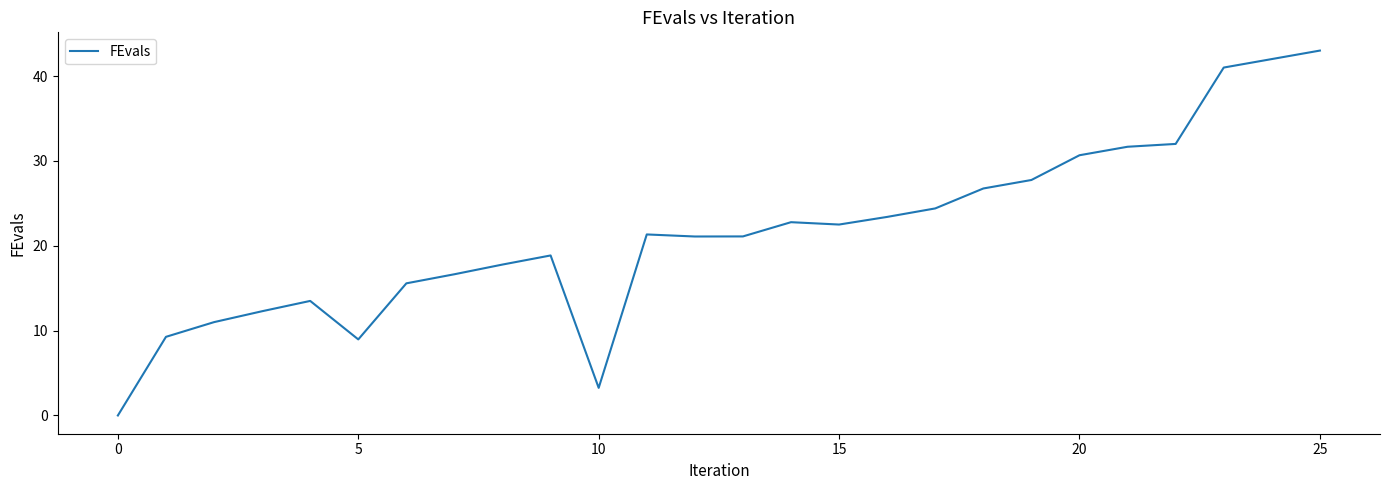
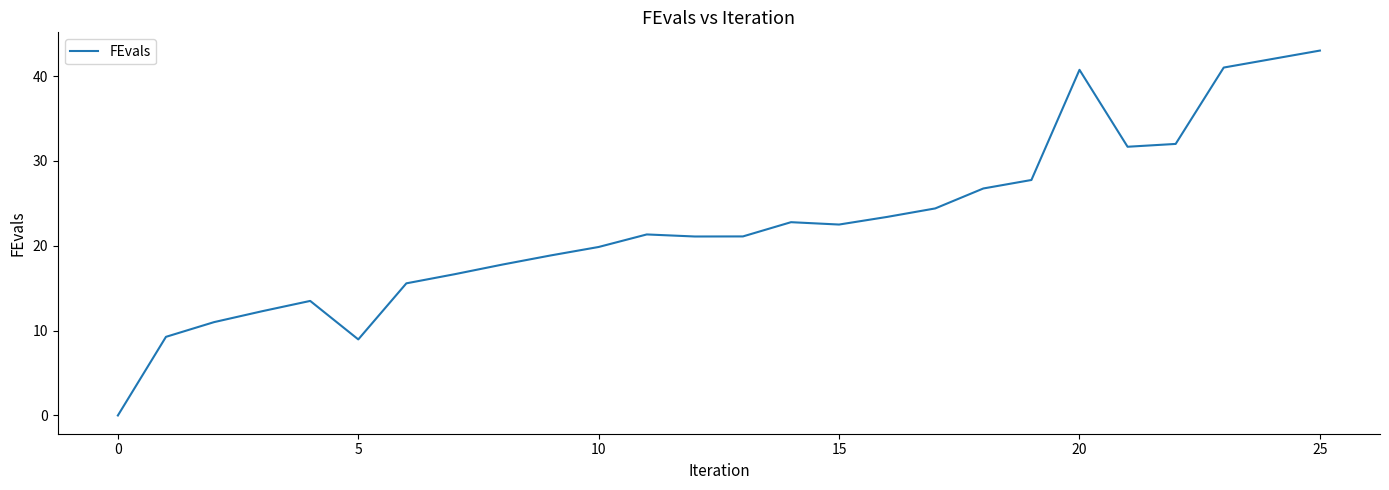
  {
    "0": 0,
    "5": 9,
-   "10": 3,
+   "10": 20,
    "15": 23,
-   "20": 31,
+   "20": 41,
    "25": 43
  }
